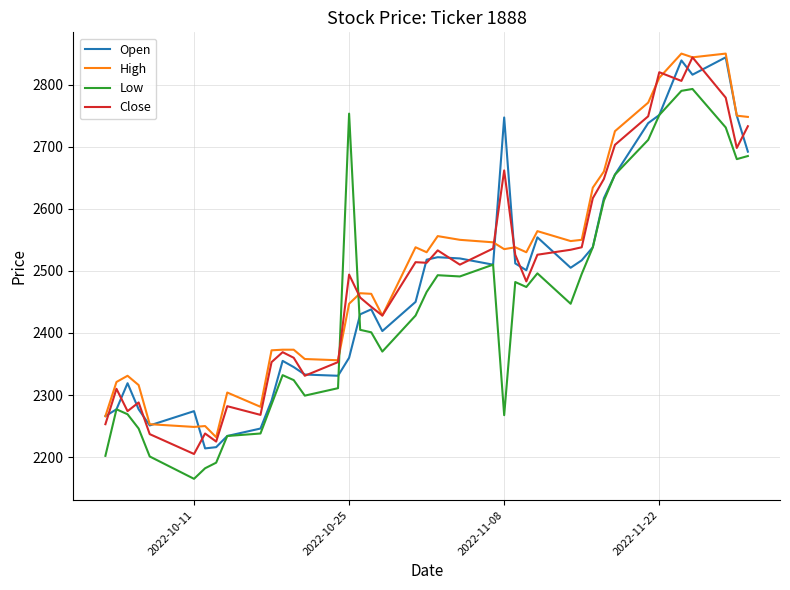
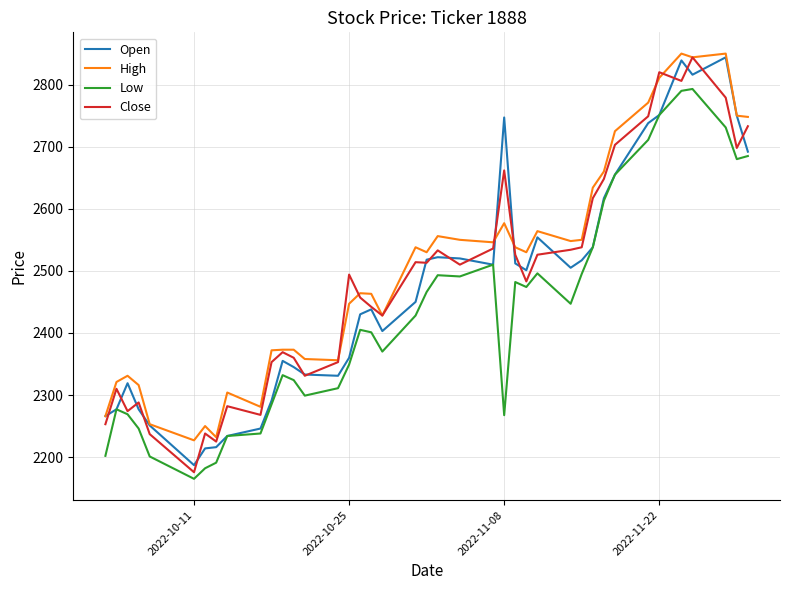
  {
    "Open": {
-     "2022-10-11": 2270,
+     "2022-10-11": 2190,
      "2022-10-25": 2360,
      "2022-11-08": 2750
    },
    "High": {
-     "2022-10-11": 2250,
+     "2022-10-11": 2230,
      "2022-10-25": 2450,
-     "2022-11-08": 2540,
+     "2022-11-08": 2580,
      "2022-11-22": 2810
    },
    "Low": {
      "2022-10-11": 2170,
-     "2022-10-25": 2750,
+     "2022-10-25": 2350,
      "2022-11-08": 2270
    },
    "Close": {
-     "2022-10-11": 2210,
+     "2022-10-11": 2180,
      "2022-10-25": 2490,
      "2022-11-08": 2660,
      "2022-11-22": 2820
    }
  }
